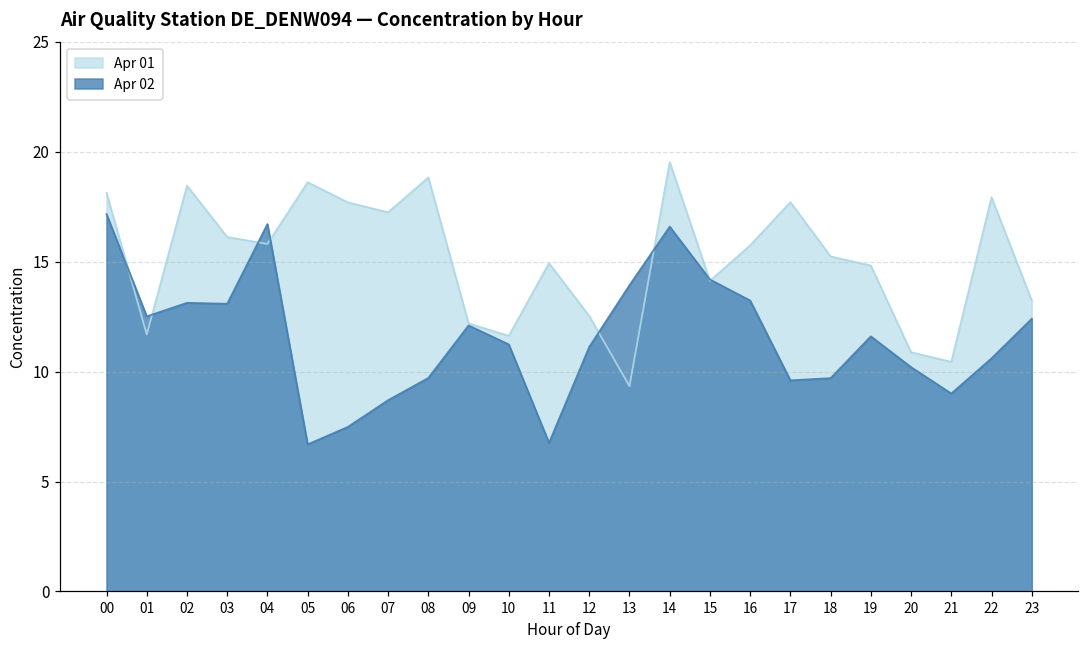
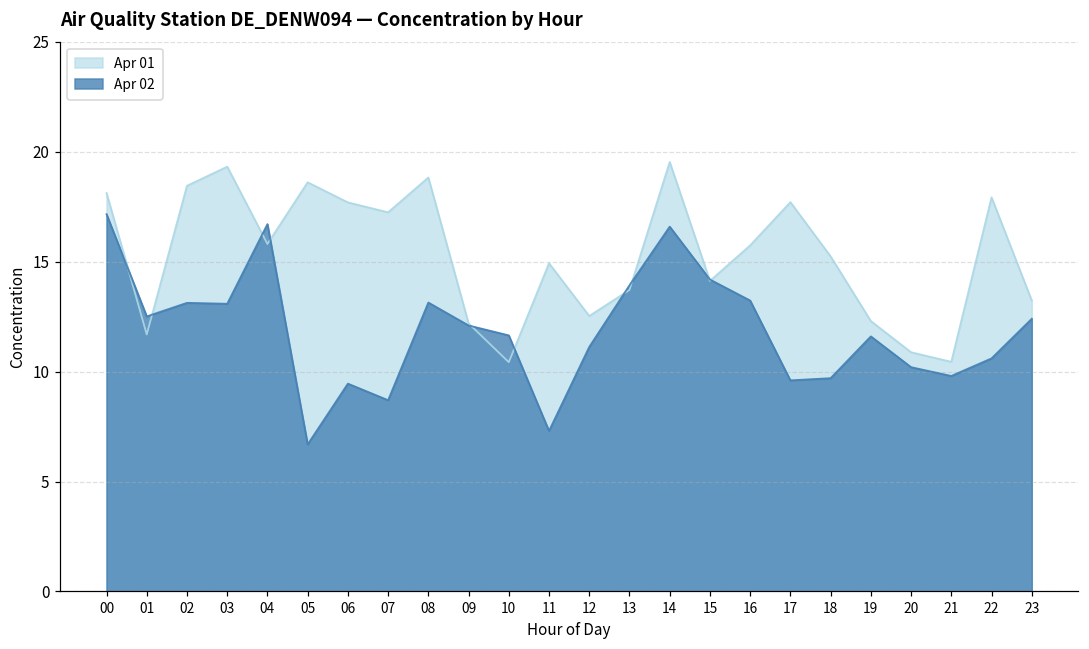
  {
    "Apr 01": {
      "00": 18.1,
      "01": 11.7,
      "02": 18.4,
-     "03": 16.1,
+     "03": 19.3,
      "04": 15.8,
      "05": 18.6,
      "06": 17.7,
      "07": 17.2,
      "08": 18.8,
-     "10": 11.6,
+     "10": 10.4,
      "11": 14.9,
      "12": 12.5,
-     "13": 9.3,
+     "13": 13.7,
      "14": 19.5,
      "16": 15.7,
      "17": 17.7,
      "18": 15.2,
-     "19": 14.8,
+     "19": 12.3,
      "20": 10.9,
      "21": 10.4,
      "22": 17.9,
      "23": 13.2
    },
    "Apr 02": {
      "00": 17.2,
      "01": 12.5,
      "02": 13.1,
      "03": 13.1,
      "04": 16.7,
      "05": 6.7,
-     "06": 7.5,
+     "06": 9.5,
      "07": 8.7,
-     "08": 9.7,
-     "10": 11.2,
-     "11": 6.8,
+     "08": 13.1,
+     "10": 11.6,
+     "11": 7.3,
      "12": 11.1,
      "13": 13.9,
      "14": 16.6,
      "16": 13.2,
      "17": 9.6,
      "18": 9.7,
      "19": 11.6,
      "20": 10.2,
-     "21": 9.0,
+     "21": 9.8,
      "22": 10.6,
      "23": 12.4
    }
  }
